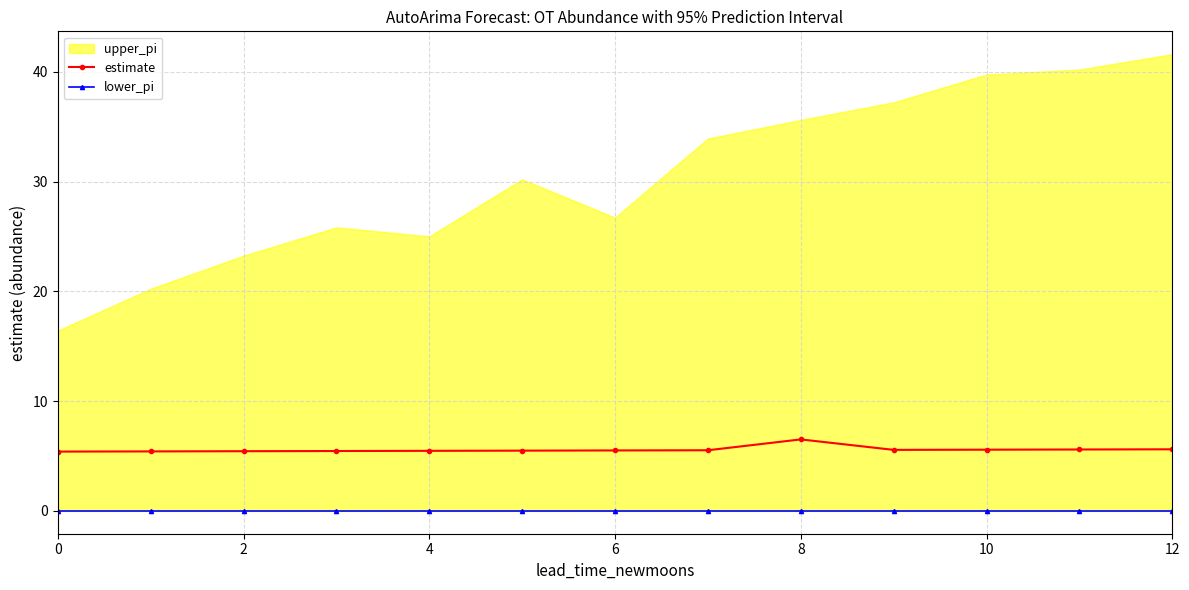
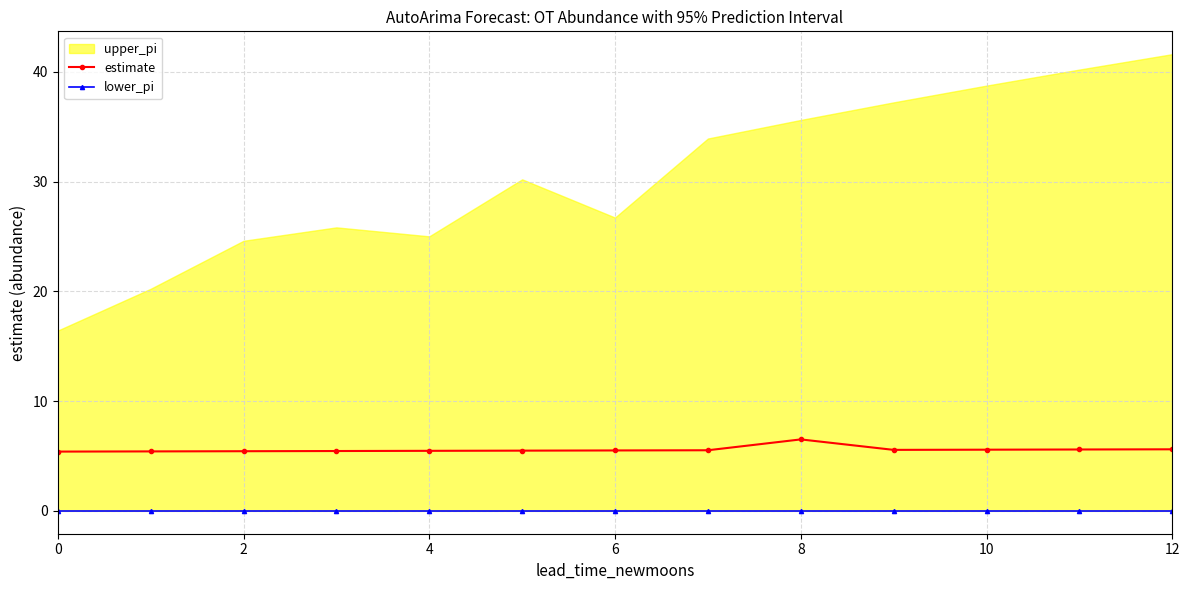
  {
    "estimate": {
      "0": 5.4,
      "2": 5.4,
      "4": 5.5,
      "6": 5.5,
      "8": 6.5,
      "10": 5.6,
      "12": 5.6
    },
    "upper_pi": {
      "0": 16.4,
-     "2": 23.3,
+     "2": 24.6,
      "4": 25.0,
      "6": 26.7,
      "8": 35.6,
-     "10": 39.8,
+     "10": 38.7,
      "12": 41.6
    },
    "lower_pi": {
      "0": 0.0,
      "2": 0.0,
      "4": 0.0,
      "6": 0.0,
      "8": 0.0,
      "10": 0.0,
      "12": 0.0
    }
  }
